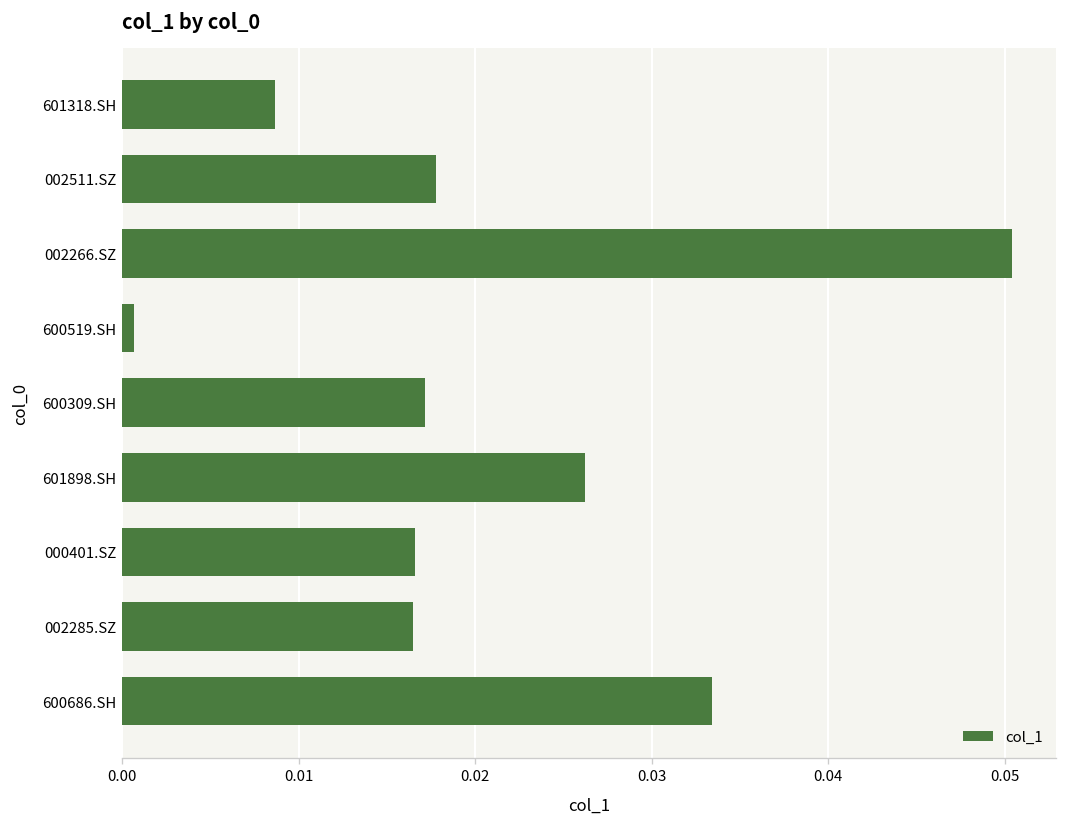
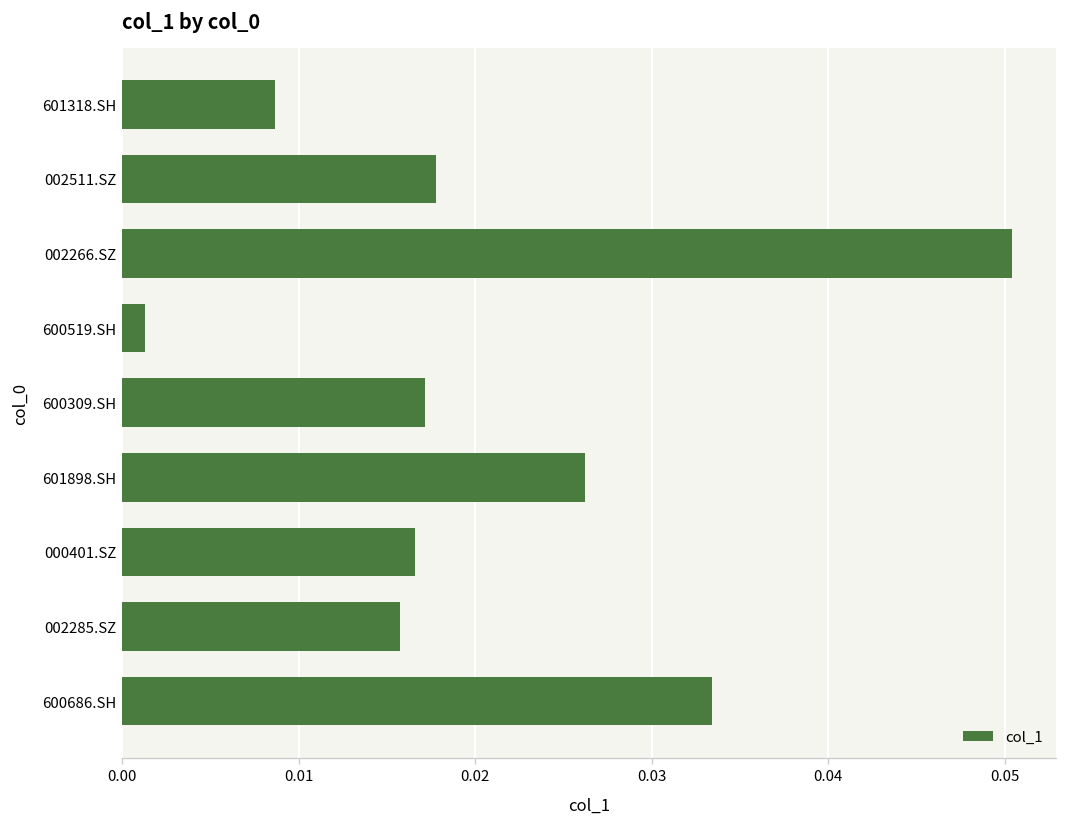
  {
    "601318.SH": 0.0087,
    "002511.SZ": 0.0178,
    "002266.SZ": 0.0504,
-   "600519.SH": 0.0007,
+   "600519.SH": 0.0013,
    "600309.SH": 0.0172,
    "601898.SH": 0.0262,
    "000401.SZ": 0.0166,
-   "002285.SZ": 0.0165,
+   "002285.SZ": 0.0157,
    "600686.SH": 0.0334
  }
